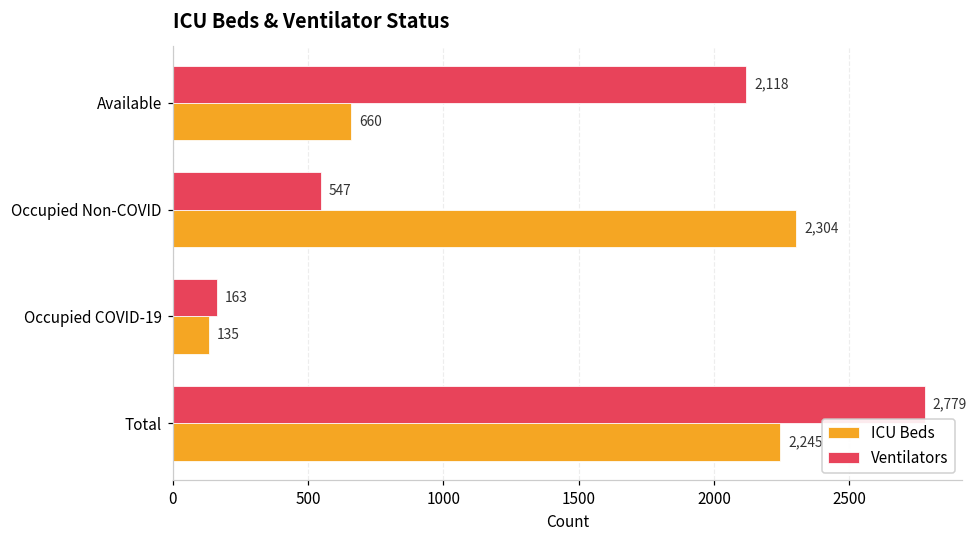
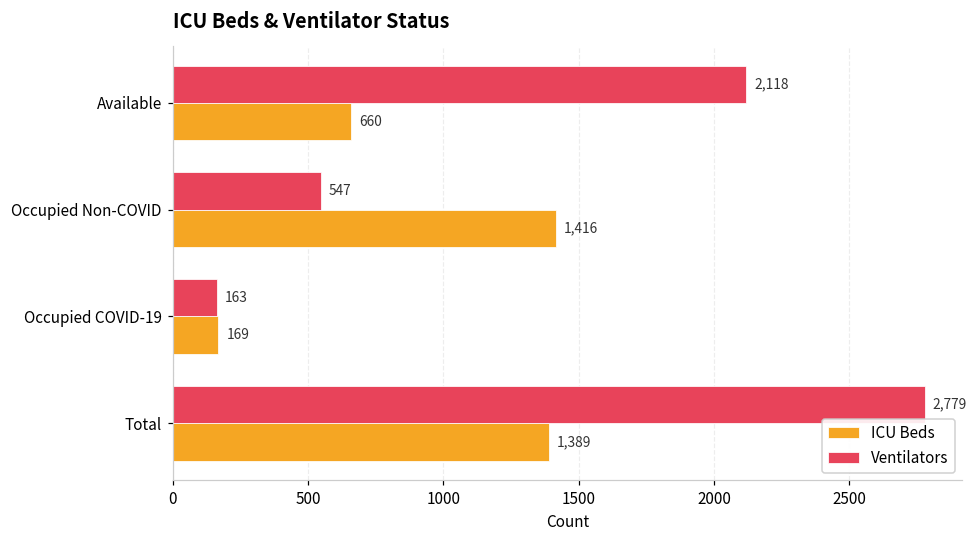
  {
    "ICU Beds": {
      "Available": "660",
-     "Occupied Non-COVID": "2,304",
-     "Occupied COVID-19": "135",
-     "Total": "2,245"
+     "Occupied Non-COVID": "1,416",
+     "Occupied COVID-19": "169",
+     "Total": "1,389"
    },
    "Ventilators": {
      "Available": "2,118",
      "Occupied Non-COVID": "547",
      "Occupied COVID-19": "163",
      "Total": "2,779"
    }
  }
